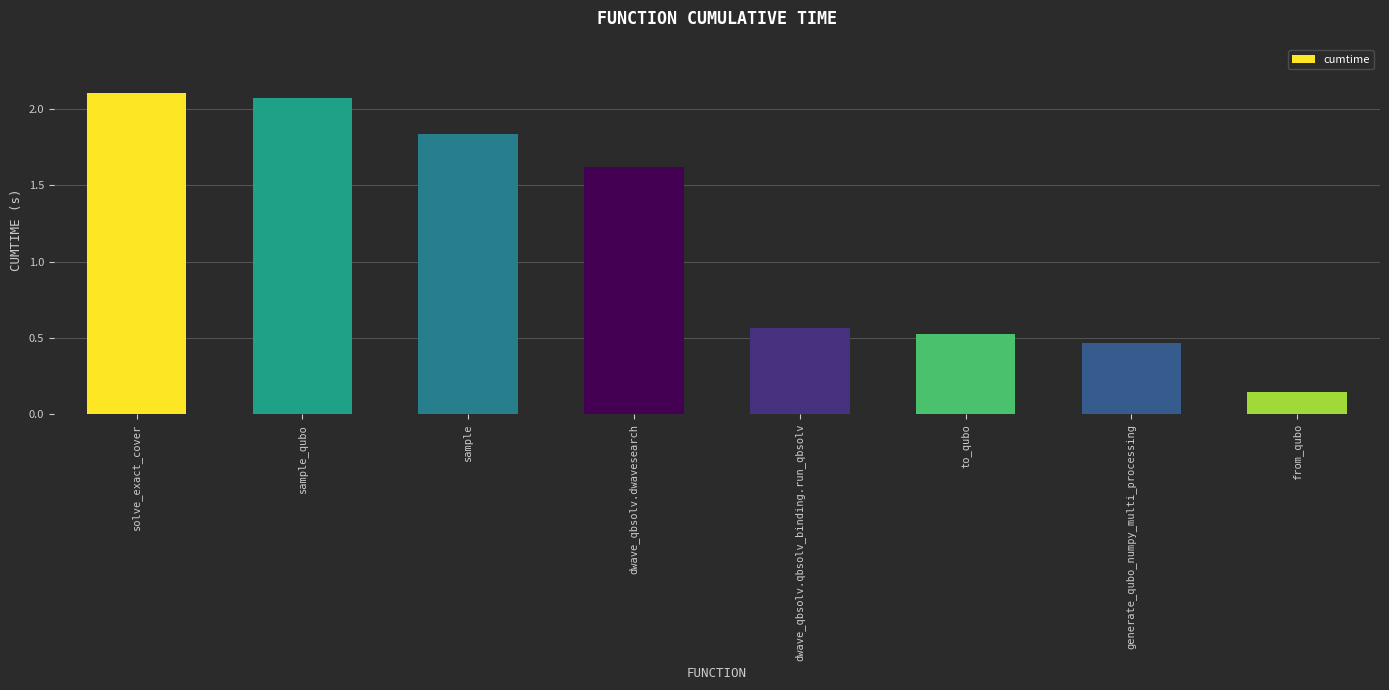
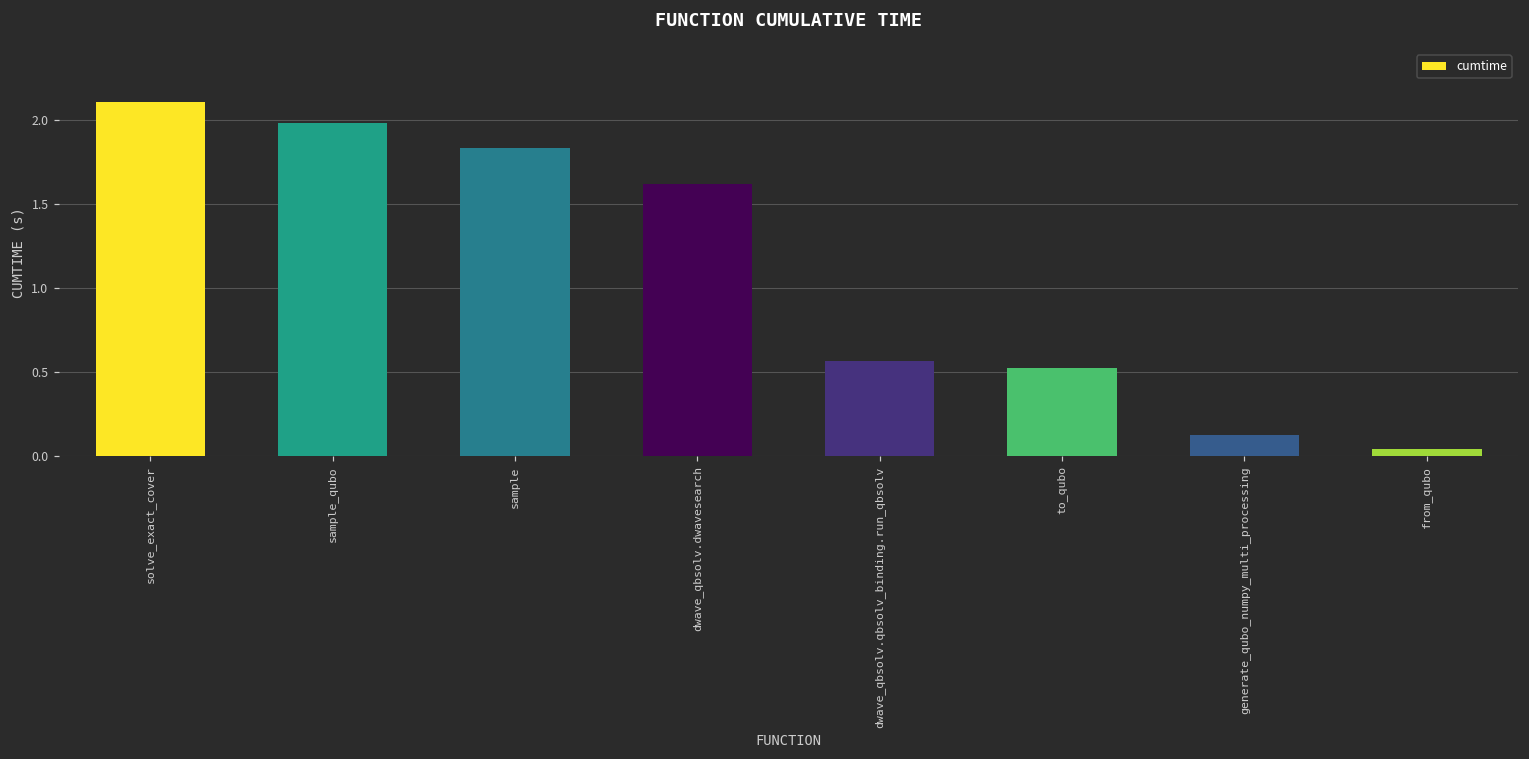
  {
    "solve_exact_cover": 2.10,
-   "sample_qubo": 2.07,
+   "sample_qubo": 1.98,
    "sample": 1.83,
    "dwave_qbsolv.dwavesearch": 1.62,
    "dwave_qbsolv.qbsolv_binding.run_qbsolv": 0.57,
    "to_qubo": 0.52,
-   "generate_qubo_numpy_multi_processing": 0.47,
-   "from_qubo": 0.15
+   "generate_qubo_numpy_multi_processing": 0.12,
+   "from_qubo": 0.04
  }
